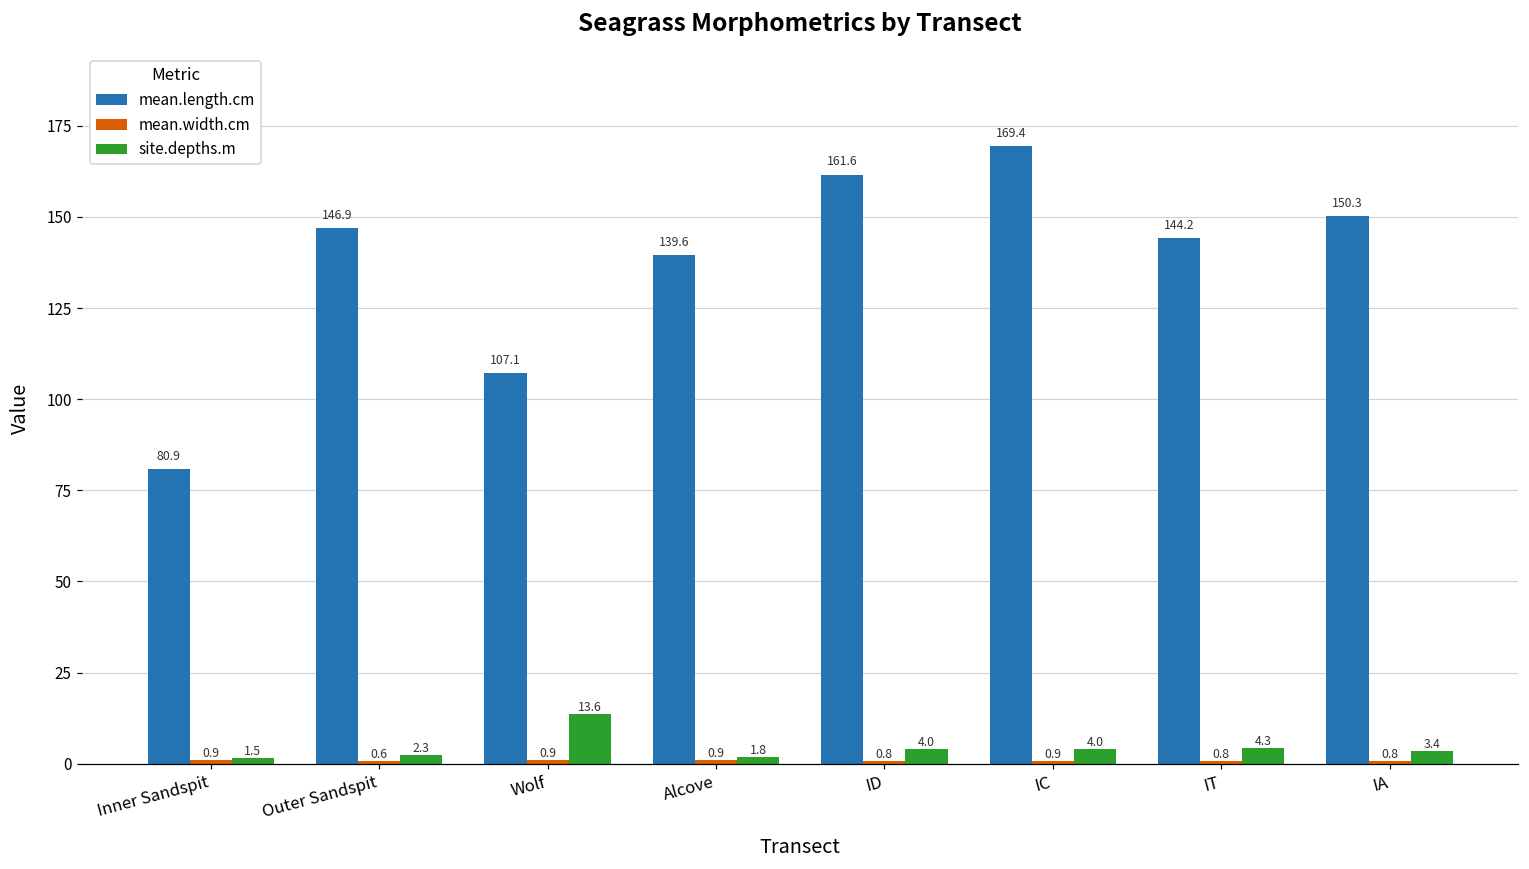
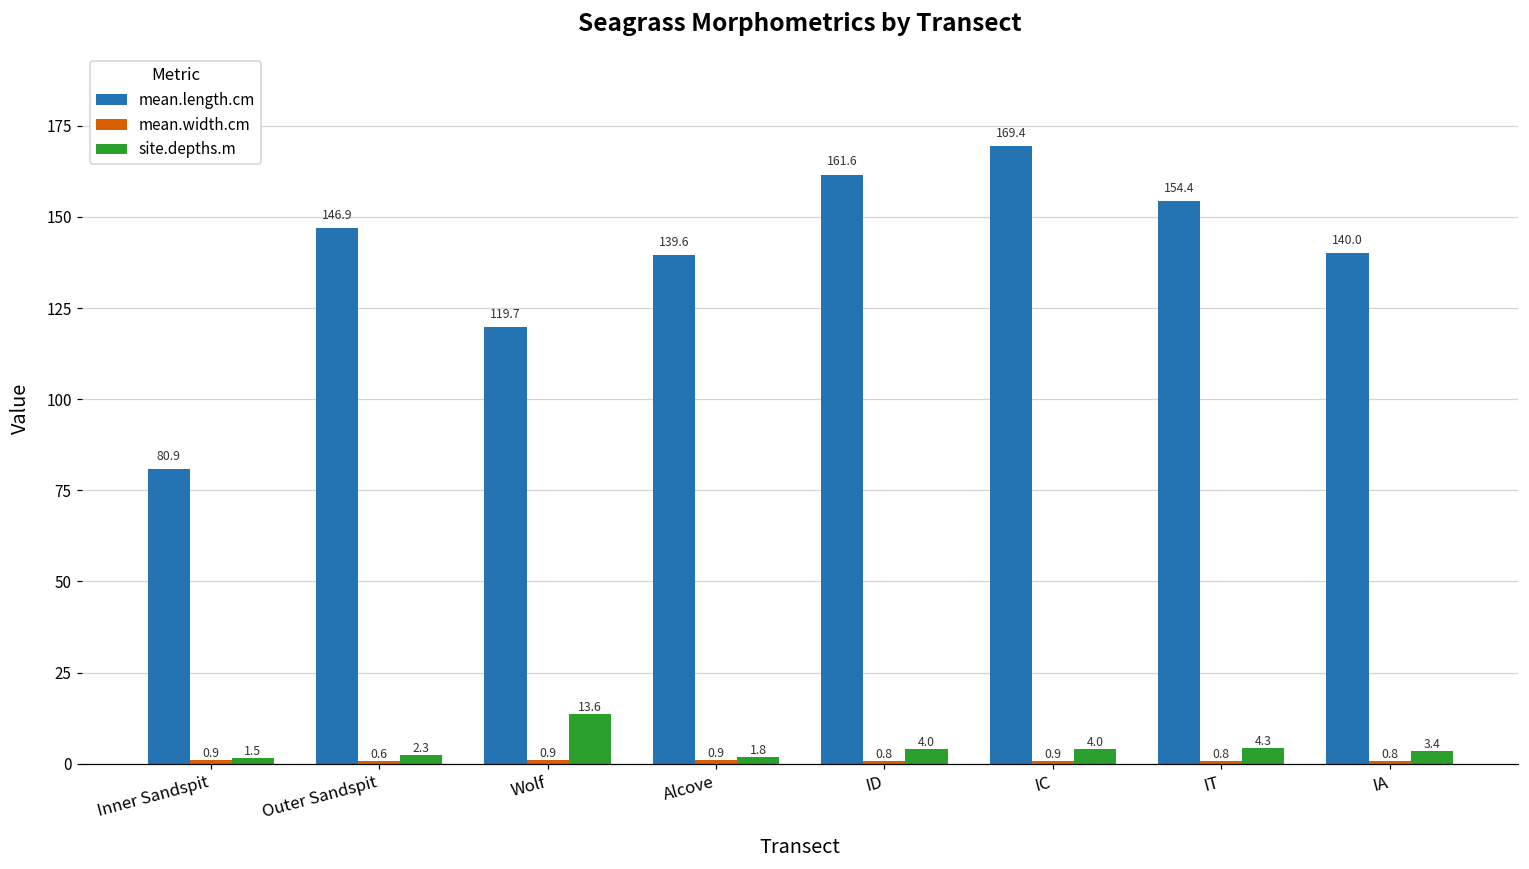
  {
    "mean.length.cm": {
      "Inner Sandspit": 80.9,
      "Outer Sandspit": 146.9,
-     "Wolf": 107.1,
+     "Wolf": 119.7,
      "Alcove": 139.6,
      "ID": 161.6,
      "IC": 169.4,
-     "IT": 144.2,
-     "IA": 150.3
+     "IT": 154.4,
+     "IA": 140.0
    },
    "mean.width.cm": {
      "Inner Sandspit": 0.9,
      "Outer Sandspit": 0.6,
      "Wolf": 0.9,
      "Alcove": 0.9,
      "ID": 0.8,
      "IC": 0.9,
      "IT": 0.8,
      "IA": 0.8
    },
    "site.depths.m": {
      "Inner Sandspit": 1.5,
      "Outer Sandspit": 2.3,
      "Wolf": 13.6,
      "Alcove": 1.8,
      "ID": 4.0,
      "IC": 4.0,
      "IT": 4.3,
      "IA": 3.4
    }
  }
